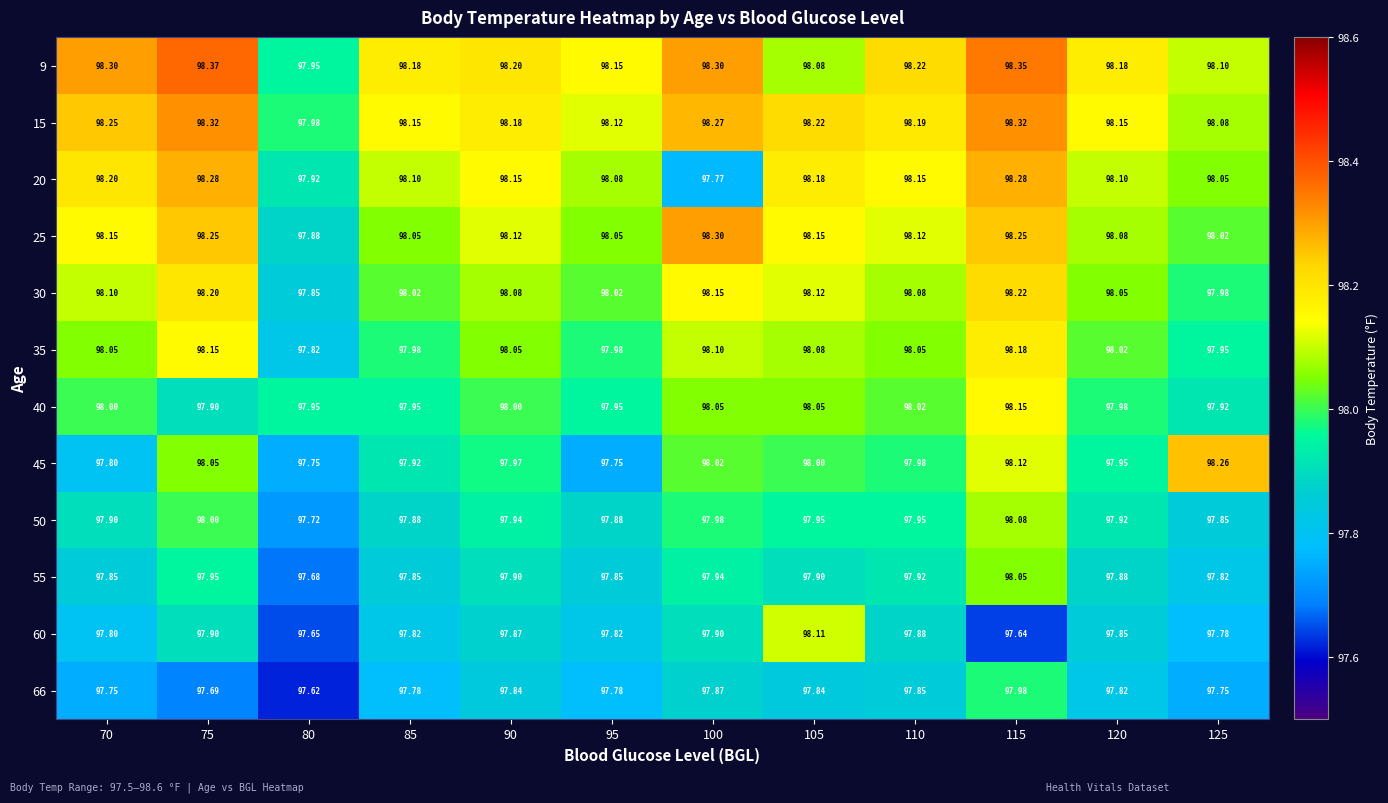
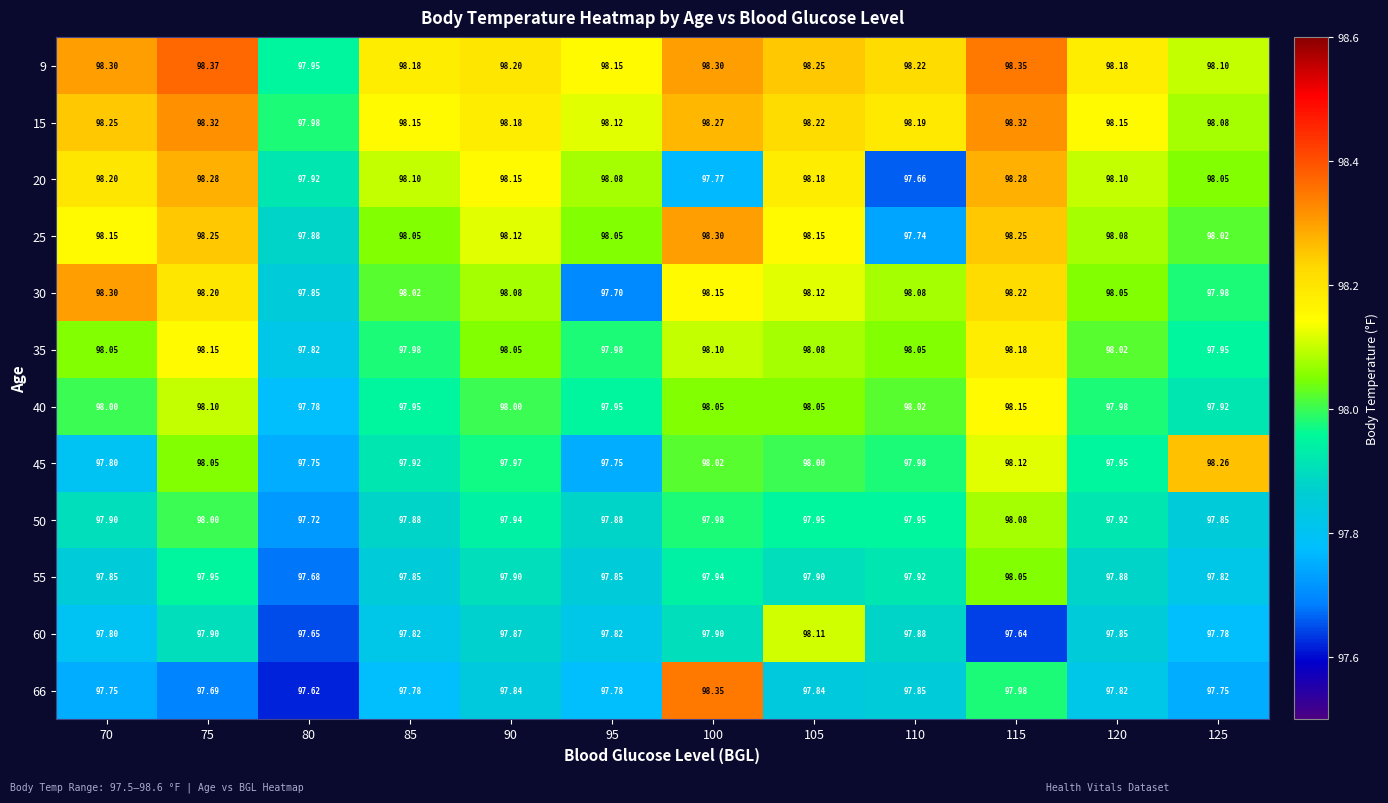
  {
    "9": {
      "70": 98.30,
      "75": 98.37,
      "80": 97.95,
      "85": 98.18,
      "90": 98.20,
      "95": 98.15,
      "100": 98.30,
-     "105": 98.08,
+     "105": 98.25,
      "110": 98.22,
      "115": 98.35,
      "120": 98.18,
      "125": 98.10
    },
    "15": {
      "70": 98.25,
      "75": 98.32,
      "80": 97.98,
      "85": 98.15,
      "90": 98.18,
      "95": 98.12,
      "100": 98.27,
      "105": 98.22,
      "110": 98.19,
      "115": 98.32,
      "120": 98.15,
      "125": 98.08
    },
    "20": {
      "70": 98.20,
      "75": 98.28,
      "80": 97.92,
      "85": 98.10,
      "90": 98.15,
      "95": 98.08,
      "100": 97.77,
      "105": 98.18,
-     "110": 98.15,
+     "110": 97.66,
      "115": 98.28,
      "120": 98.10,
      "125": 98.05
    },
    "25": {
      "70": 98.15,
      "75": 98.25,
      "80": 97.88,
      "85": 98.05,
      "90": 98.12,
      "95": 98.05,
      "100": 98.30,
      "105": 98.15,
-     "110": 98.12,
+     "110": 97.74,
      "115": 98.25,
      "120": 98.08,
      "125": 98.02
    },
    "30": {
-     "70": 98.10,
+     "70": 98.30,
      "75": 98.20,
      "80": 97.85,
      "85": 98.02,
      "90": 98.08,
-     "95": 98.02,
+     "95": 97.70,
      "100": 98.15,
      "105": 98.12,
      "110": 98.08,
      "115": 98.22,
      "120": 98.05,
      "125": 97.98
    },
    "35": {
      "70": 98.05,
      "75": 98.15,
      "80": 97.82,
      "85": 97.98,
      "90": 98.05,
      "95": 97.98,
      "100": 98.10,
      "105": 98.08,
      "110": 98.05,
      "115": 98.18,
      "120": 98.02,
      "125": 97.95
    },
    "40": {
      "70": 98.00,
-     "75": 97.90,
-     "80": 97.95,
+     "75": 98.10,
+     "80": 97.78,
      "85": 97.95,
      "90": 98.00,
      "95": 97.95,
      "100": 98.05,
      "105": 98.05,
      "110": 98.02,
      "115": 98.15,
      "120": 97.98,
      "125": 97.92
    },
    "45": {
      "70": 97.80,
      "75": 98.05,
      "80": 97.75,
      "85": 97.92,
      "90": 97.97,
      "95": 97.75,
      "100": 98.02,
      "105": 98.00,
      "110": 97.98,
      "115": 98.12,
      "120": 97.95,
      "125": 98.26
    },
    "50": {
      "70": 97.90,
      "75": 98.00,
      "80": 97.72,
      "85": 97.88,
      "90": 97.94,
      "95": 97.88,
      "100": 97.98,
      "105": 97.95,
      "110": 97.95,
      "115": 98.08,
      "120": 97.92,
      "125": 97.85
    },
    "55": {
      "70": 97.85,
      "75": 97.95,
      "80": 97.68,
      "85": 97.85,
      "90": 97.90,
      "95": 97.85,
      "100": 97.94,
      "105": 97.90,
      "110": 97.92,
      "115": 98.05,
      "120": 97.88,
      "125": 97.82
    },
    "60": {
      "70": 97.80,
      "75": 97.90,
      "80": 97.65,
      "85": 97.82,
      "90": 97.87,
      "95": 97.82,
      "100": 97.90,
      "105": 98.11,
      "110": 97.88,
      "115": 97.64,
      "120": 97.85,
      "125": 97.78
    },
    "66": {
      "70": 97.75,
      "75": 97.69,
      "80": 97.62,
      "85": 97.78,
      "90": 97.84,
      "95": 97.78,
-     "100": 97.87,
+     "100": 98.35,
      "105": 97.84,
      "110": 97.85,
      "115": 97.98,
      "120": 97.82,
      "125": 97.75
    }
  }
